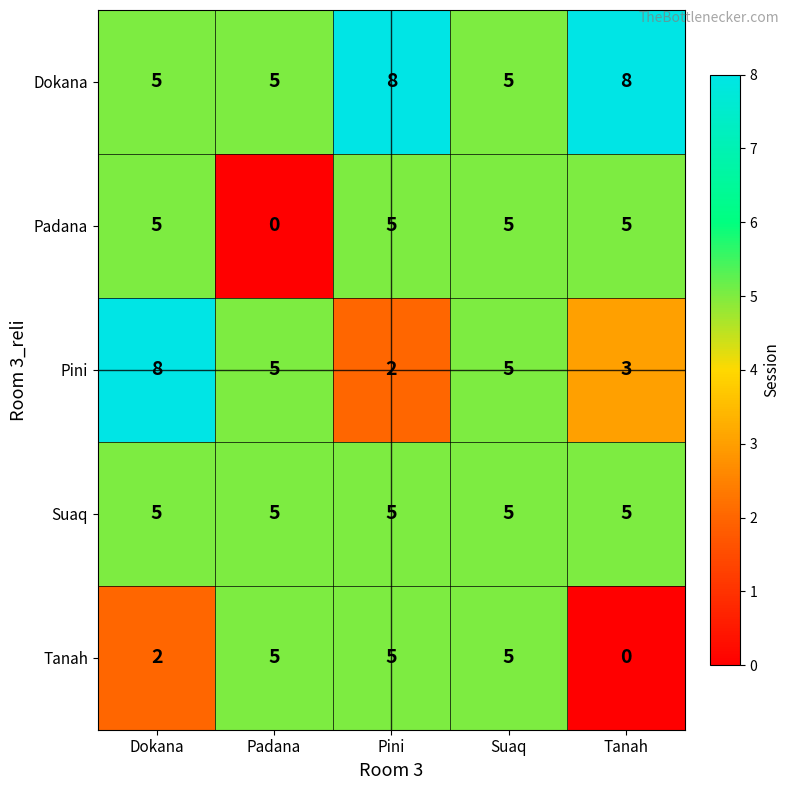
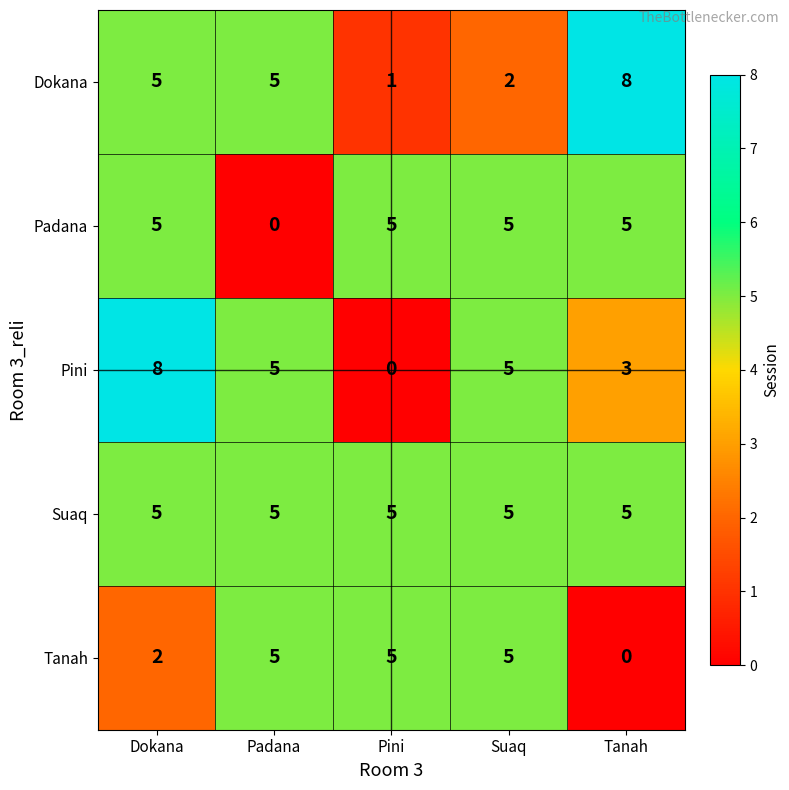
  {
    "Dokana": {
      "Dokana": 5,
      "Padana": 5,
-     "Pini": 8,
-     "Suaq": 5,
+     "Pini": 1,
+     "Suaq": 2,
      "Tanah": 8
    },
    "Padana": {
      "Dokana": 5,
      "Padana": 0,
      "Pini": 5,
      "Suaq": 5,
      "Tanah": 5
    },
    "Pini": {
      "Dokana": 8,
      "Padana": 5,
-     "Pini": 2,
+     "Pini": 0,
      "Suaq": 5,
      "Tanah": 3
    },
    "Suaq": {
      "Dokana": 5,
      "Padana": 5,
      "Pini": 5,
      "Suaq": 5,
      "Tanah": 5
    },
    "Tanah": {
      "Dokana": 2,
      "Padana": 5,
      "Pini": 5,
      "Suaq": 5,
      "Tanah": 0
    }
  }
